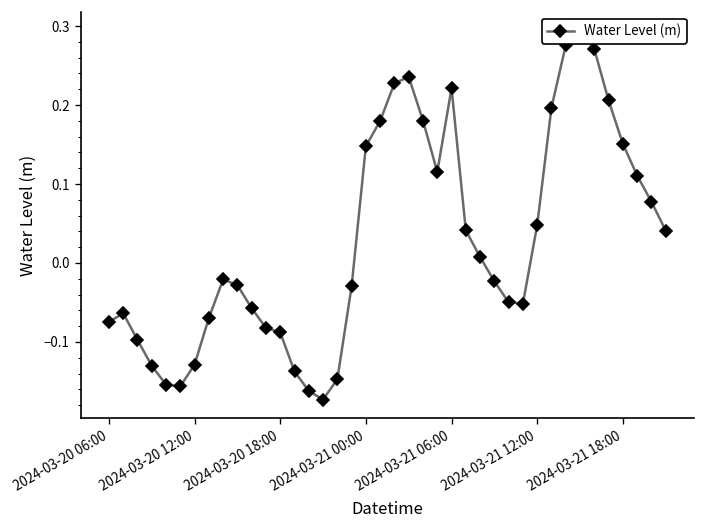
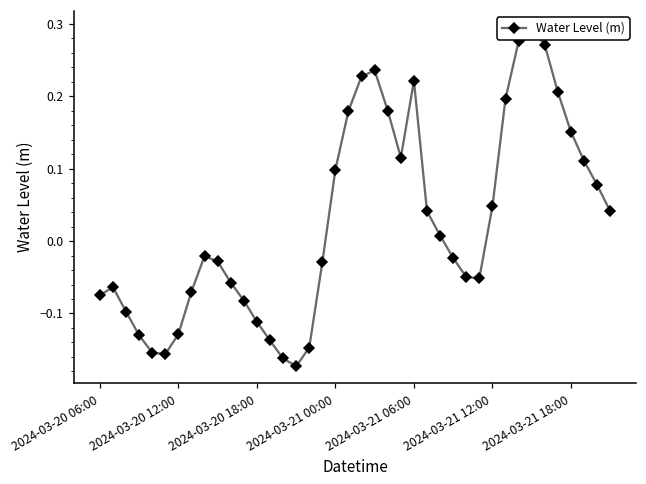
  {
    "2024-03-20 06:00": -0.07,
    "2024-03-20 12:00": -0.13,
-   "2024-03-20 18:00": -0.09,
-   "2024-03-21 00:00": 0.15,
+   "2024-03-20 18:00": -0.11,
+   "2024-03-21 00:00": 0.10,
    "2024-03-21 06:00": 0.22,
    "2024-03-21 12:00": 0.05,
    "2024-03-21 18:00": 0.15
  }
